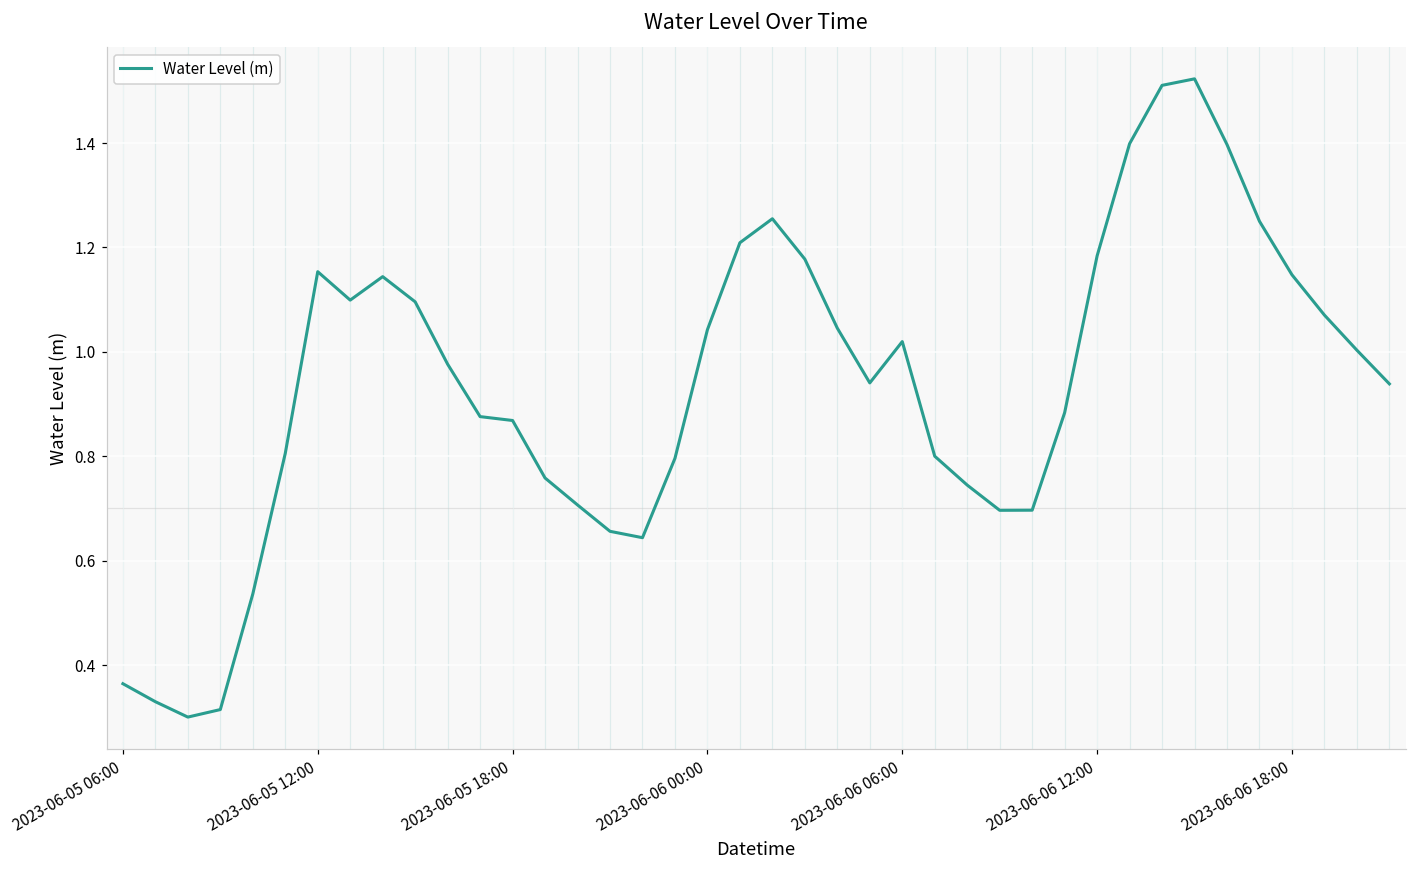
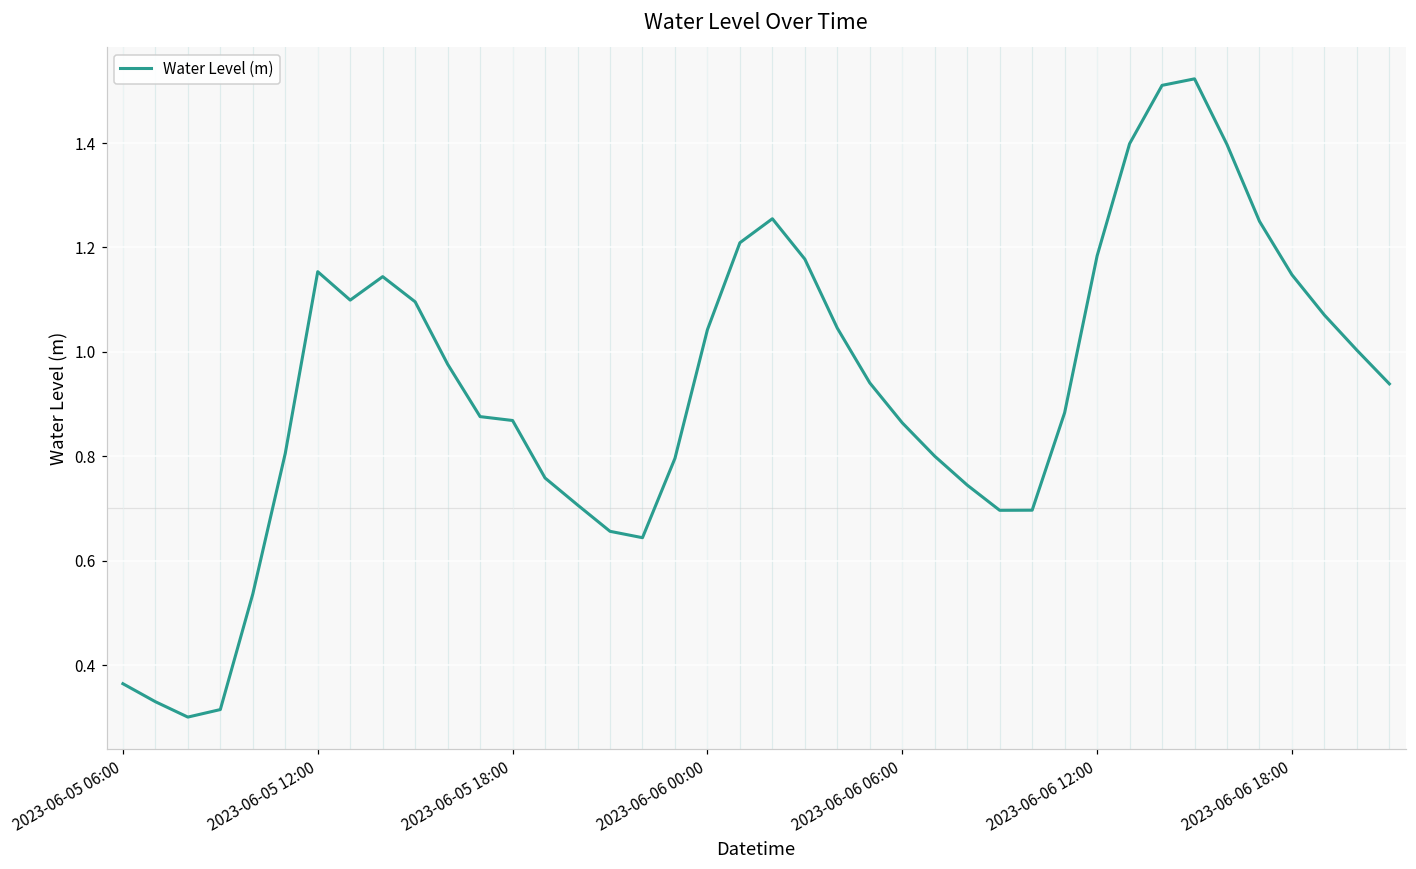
  {
    "2023-06-05 06:00": 0.36,
    "2023-06-05 12:00": 1.15,
    "2023-06-05 18:00": 0.87,
    "2023-06-06 00:00": 1.04,
-   "2023-06-06 06:00": 1.02,
+   "2023-06-06 06:00": 0.86,
    "2023-06-06 12:00": 1.18,
    "2023-06-06 18:00": 1.15
  }
